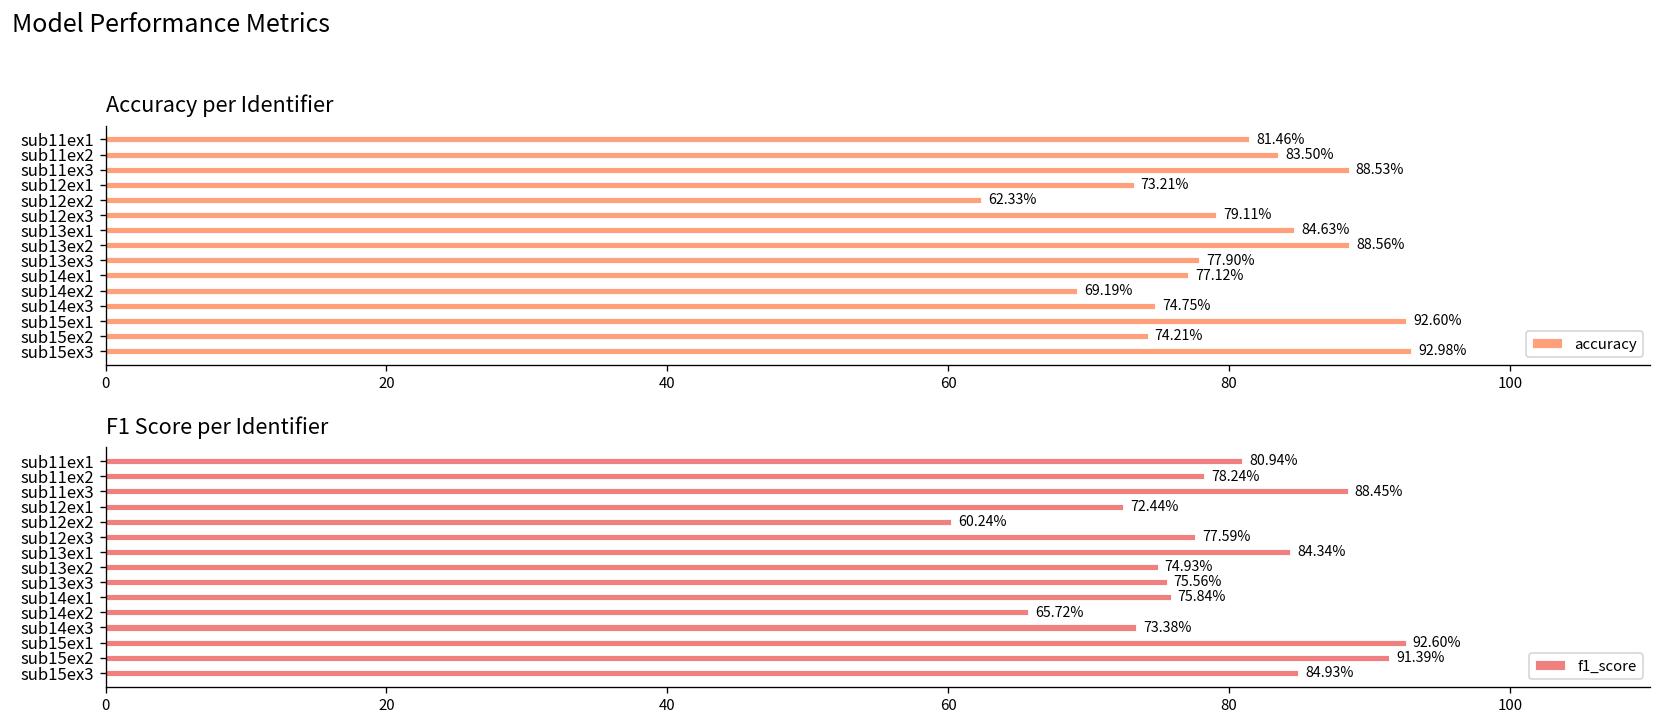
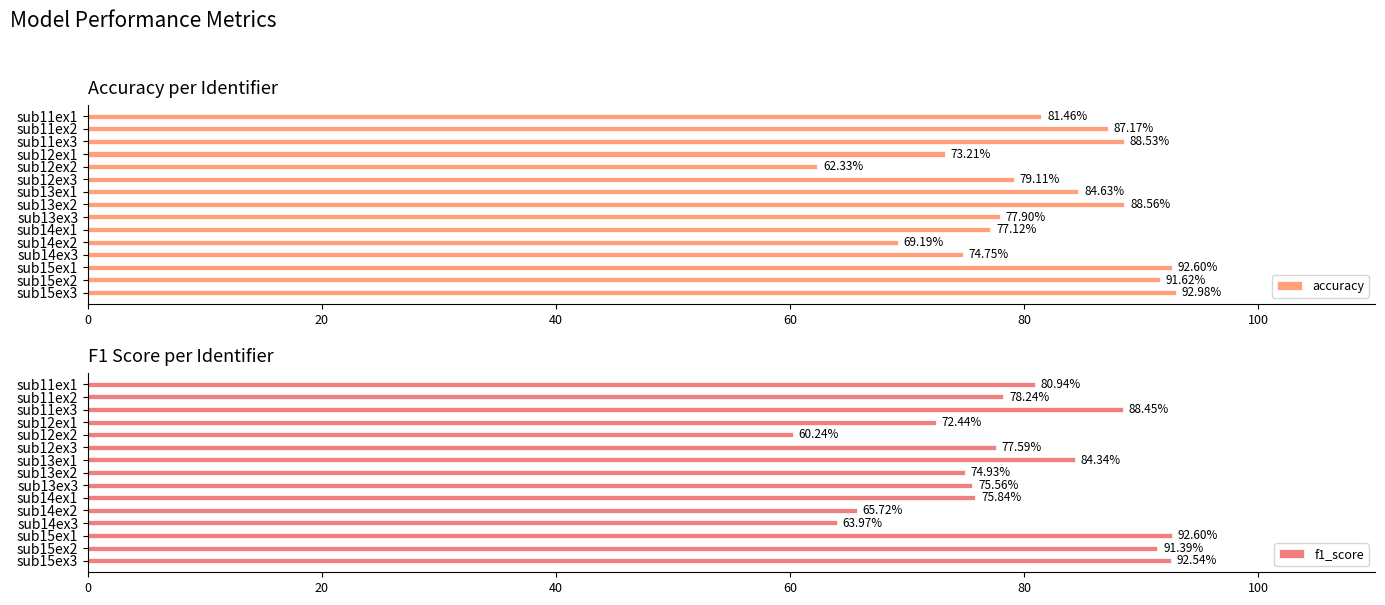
  {
    "Accuracy per Identifier": {
      "sub11ex1": "81.46%",
-     "sub11ex2": "83.50%",
+     "sub11ex2": "87.17%",
      "sub11ex3": "88.53%",
      "sub12ex1": "73.21%",
      "sub12ex2": "62.33%",
      "sub12ex3": "79.11%",
      "sub13ex1": "84.63%",
      "sub13ex2": "88.56%",
      "sub13ex3": "77.90%",
      "sub14ex1": "77.12%",
      "sub14ex2": "69.19%",
      "sub14ex3": "74.75%",
      "sub15ex1": "92.60%",
-     "sub15ex2": "74.21%",
+     "sub15ex2": "91.62%",
      "sub15ex3": "92.98%"
    },
    "F1 Score per Identifier": {
      "sub11ex1": "80.94%",
      "sub11ex2": "78.24%",
      "sub11ex3": "88.45%",
      "sub12ex1": "72.44%",
      "sub12ex2": "60.24%",
      "sub12ex3": "77.59%",
      "sub13ex1": "84.34%",
      "sub13ex2": "74.93%",
      "sub13ex3": "75.56%",
      "sub14ex1": "75.84%",
      "sub14ex2": "65.72%",
-     "sub14ex3": "73.38%",
+     "sub14ex3": "63.97%",
      "sub15ex1": "92.60%",
      "sub15ex2": "91.39%",
-     "sub15ex3": "84.93%"
+     "sub15ex3": "92.54%"
    }
  }
